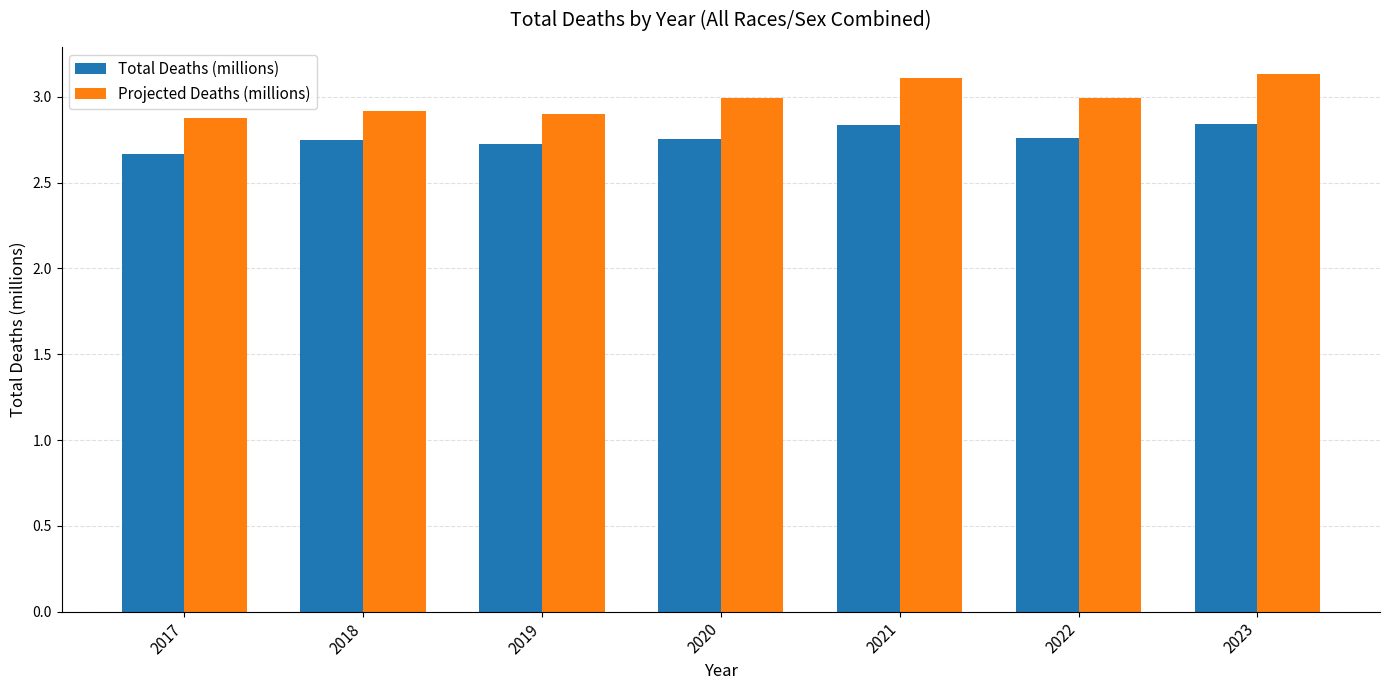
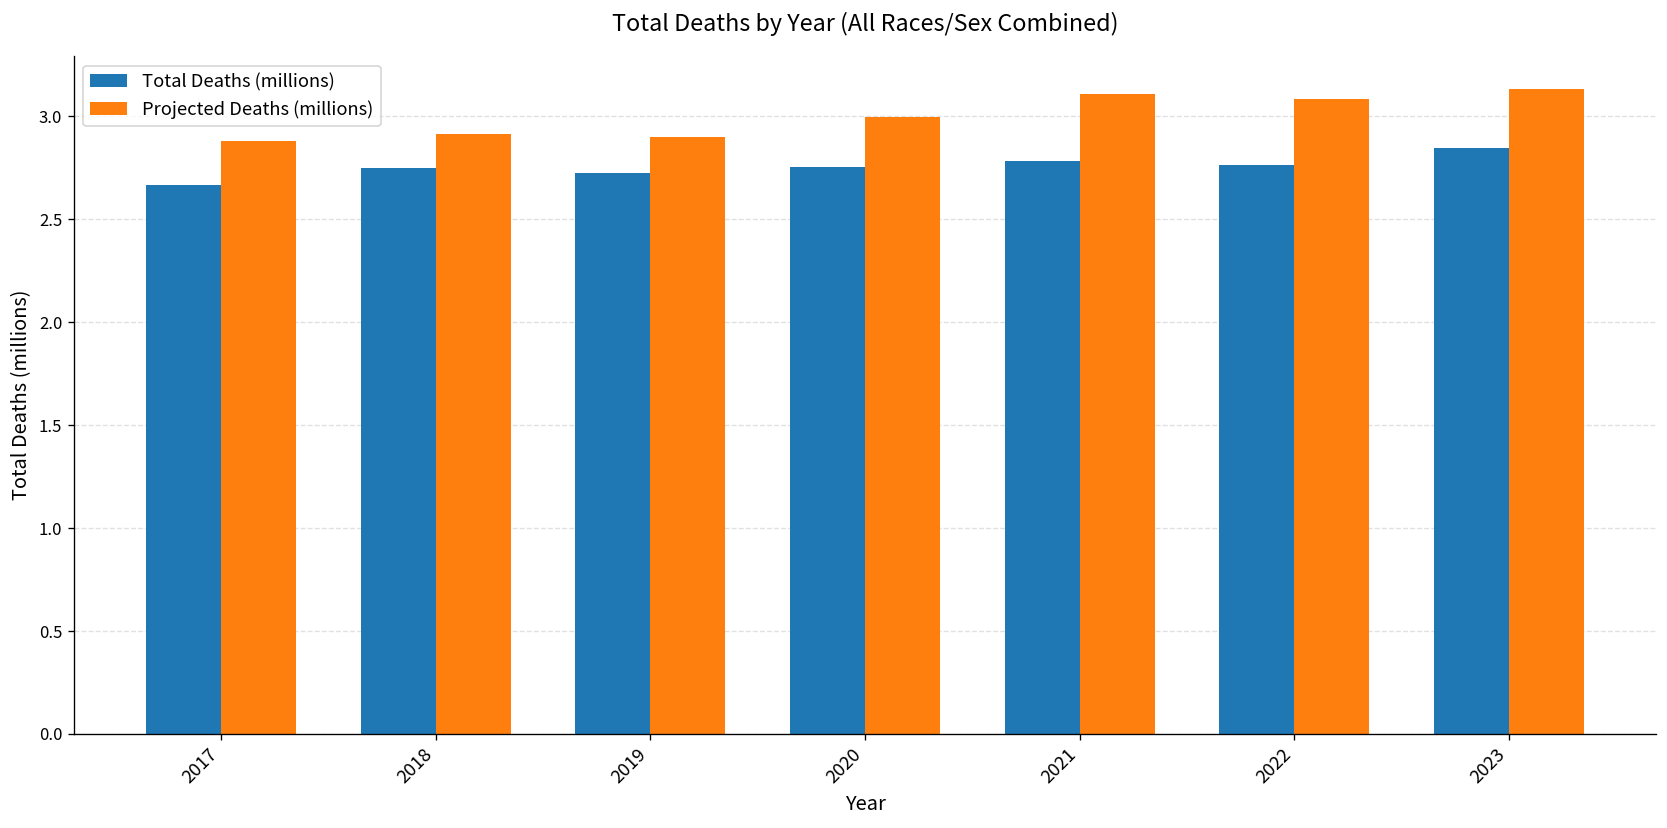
  {
    "Total Deaths (millions)": {
      "2017": 2.67,
      "2018": 2.75,
      "2019": 2.72,
      "2020": 2.75,
-     "2021": 2.83,
+     "2021": 2.78,
      "2022": 2.76,
      "2023": 2.84
    },
    "Projected Deaths (millions)": {
      "2017": 2.88,
      "2018": 2.92,
      "2019": 2.90,
      "2020": 3.00,
      "2021": 3.11,
-     "2022": 2.99,
+     "2022": 3.09,
      "2023": 3.13
    }
  }
